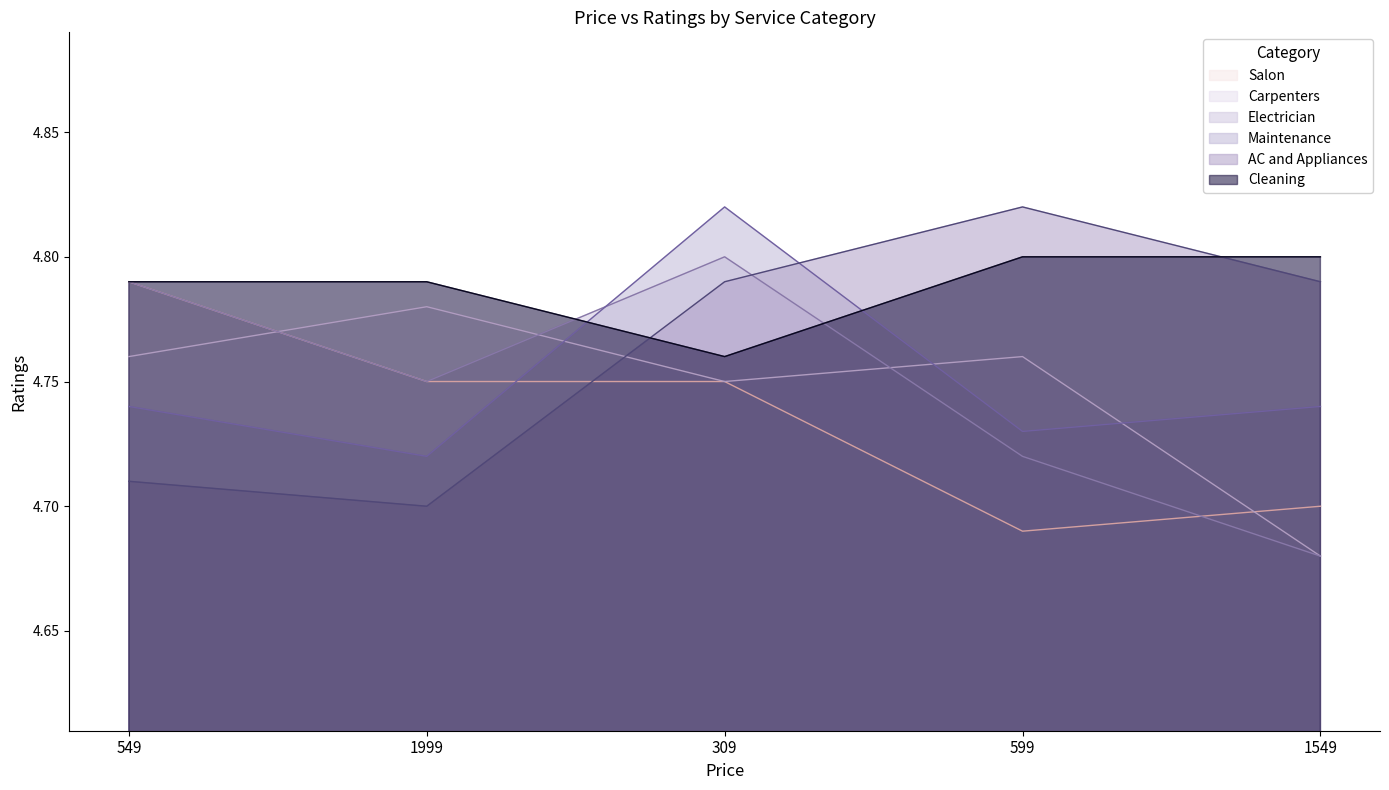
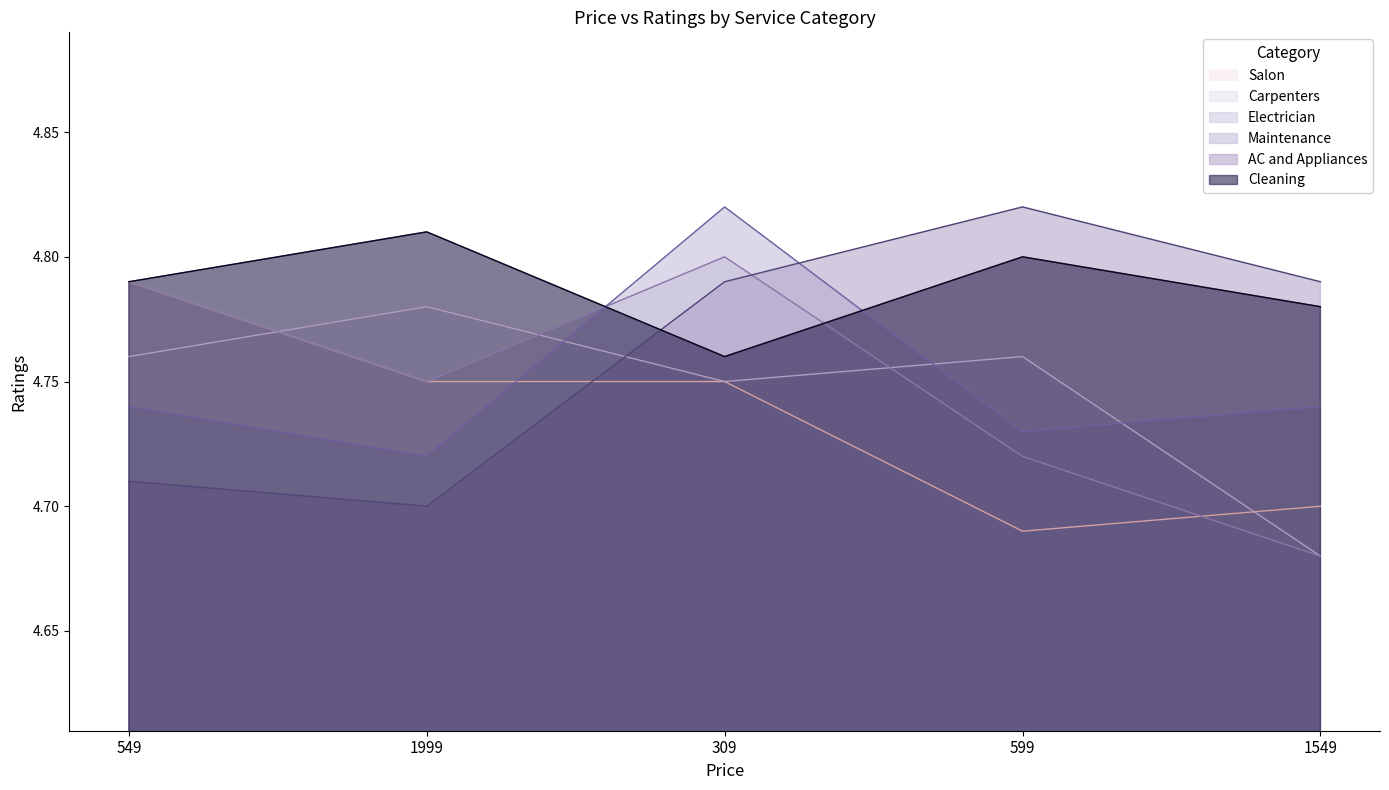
  {
    "Cleaning": {
-     "1999": 4.79,
+     "1999": 4.81,
      "309": 4.76,
      "599": 4.80,
-     "1549": 4.80
+     "1549": 4.78
    }
  }
